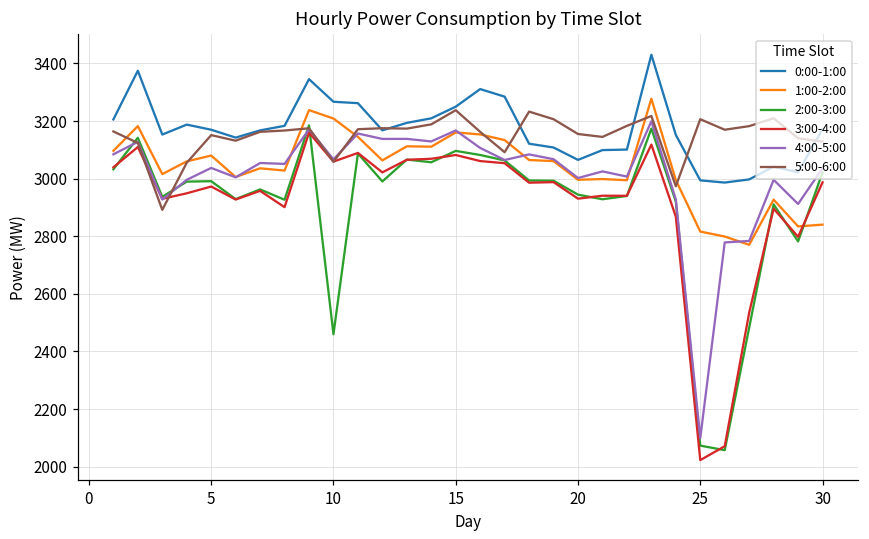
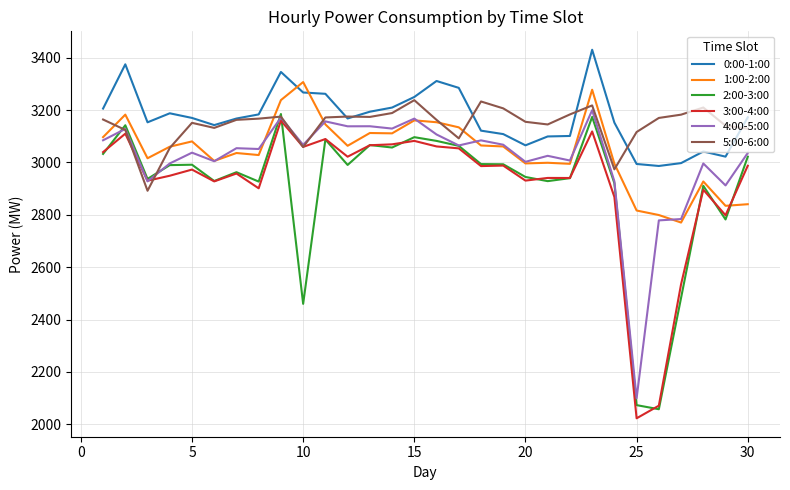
  {
    "0:00-1:00": {
      "5": 3170,
      "10": 3270,
      "15": 3250,
      "20": 3070,
      "25": 2990
    },
    "1:00-2:00": {
      "5": 3080,
-     "10": 3210,
+     "10": 3310,
      "25": 2820,
      "30": 2840
    },
    "2:00-3:00": {
      "5": 2990,
      "10": 2460,
      "15": 3100,
      "20": 2940,
      "25": 2070,
      "30": 3020
    },
    "3:00-4:00": {
      "5": 2970,
      "15": 3080,
      "20": 2930,
      "25": 2020,
      "30": 2990
    },
    "4:00-5:00": {
      "5": 3040,
      "25": 2100,
      "30": 3040
    },
    "5:00-6:00": {
      "5": 3150,
      "15": 3240,
      "20": 3150,
-     "25": 3210
+     "25": 3120
    }
  }
